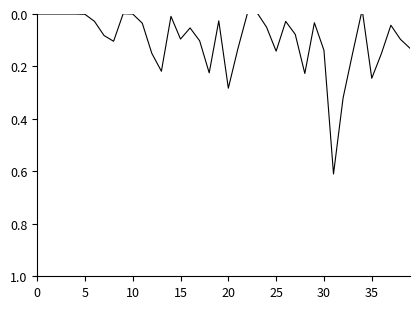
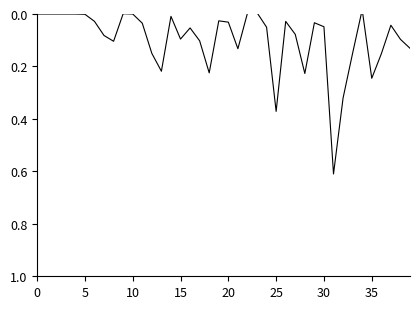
  {
    "0": 0.00,
    "5": 0.00,
    "10": 0.00,
    "15": 0.10,
-   "20": 0.28,
-   "25": 0.14,
-   "30": 0.14,
+   "20": 0.03,
+   "25": 0.37,
+   "30": 0.05,
    "35": 0.25
  }
